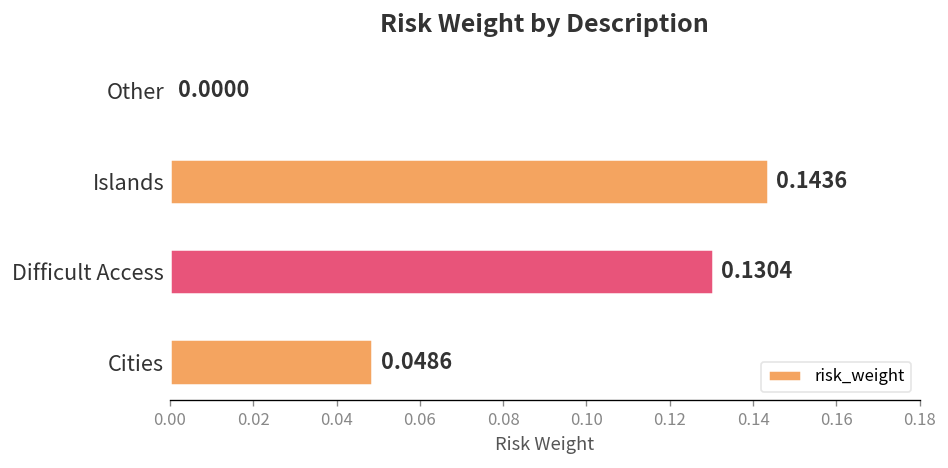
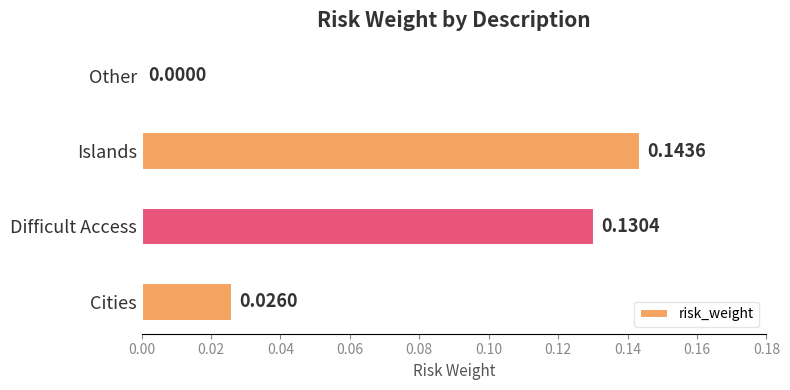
  {
    "Other": 0.0000,
    "Islands": 0.1436,
    "Difficult Access": 0.1304,
-   "Cities": 0.0486
+   "Cities": 0.0260
  }
